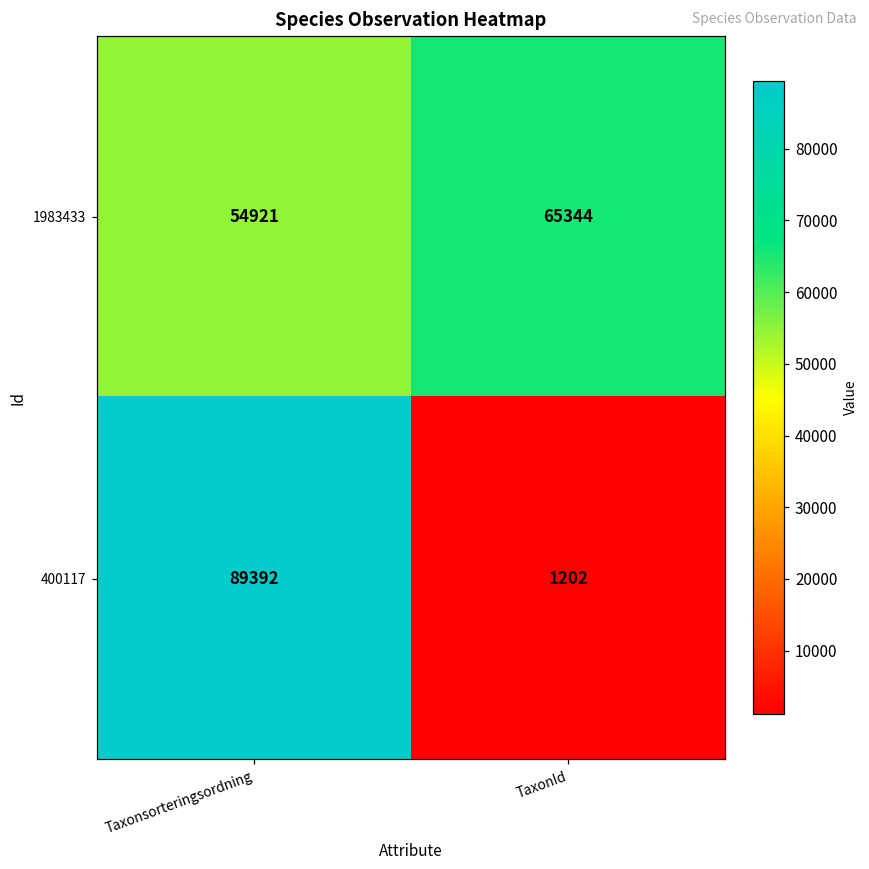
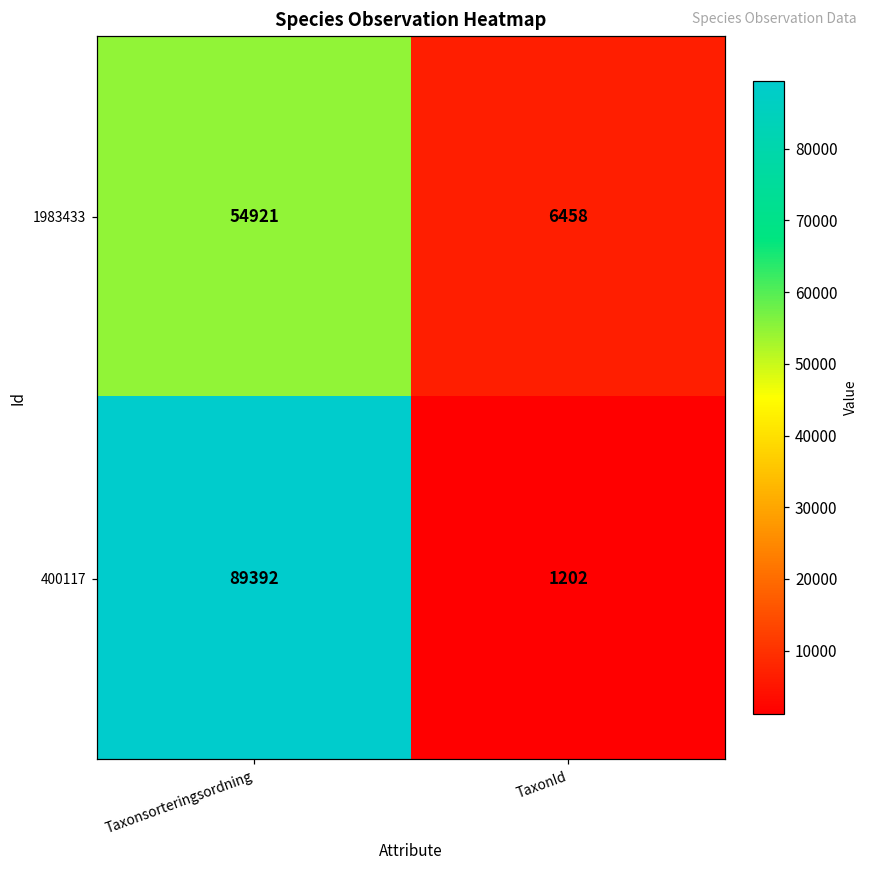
  {
    "1983433": {
      "Taxonsorteringsordning": 54921,
-     "TaxonId": 65344
+     "TaxonId": 6458
    },
    "400117": {
      "Taxonsorteringsordning": 89392,
      "TaxonId": 1202
    }
  }
